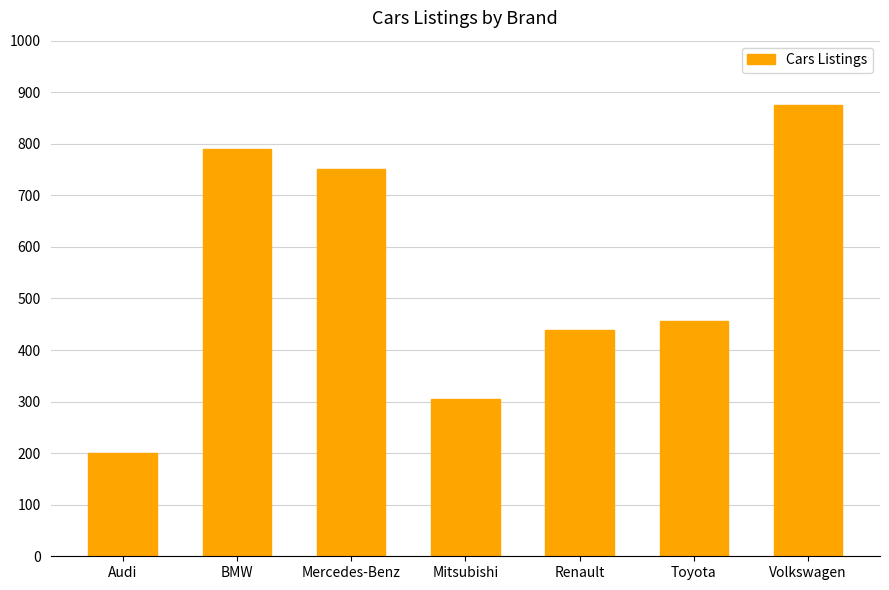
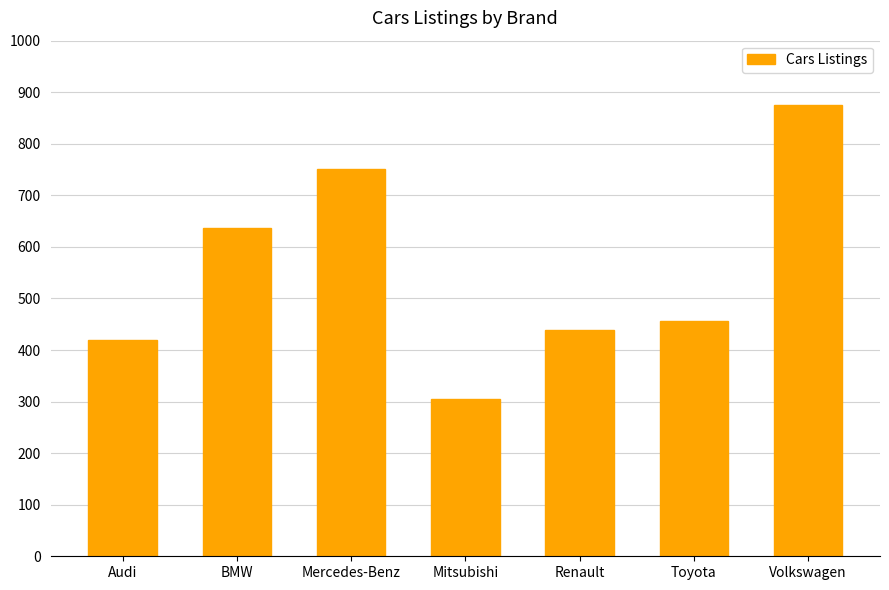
  {
-   "Audi": 200,
-   "BMW": 790,
+   "Audi": 420,
+   "BMW": 640,
    "Mercedes-Benz": 750,
    "Mitsubishi": 310,
    "Renault": 440,
    "Toyota": 460,
    "Volkswagen": 880
  }
